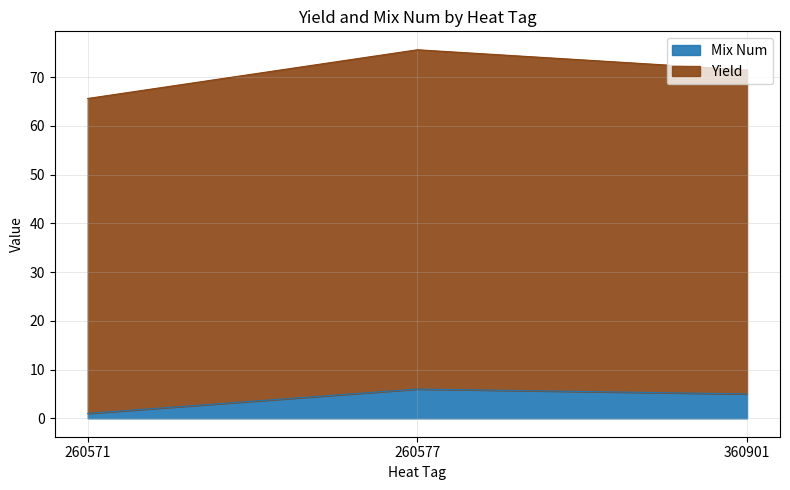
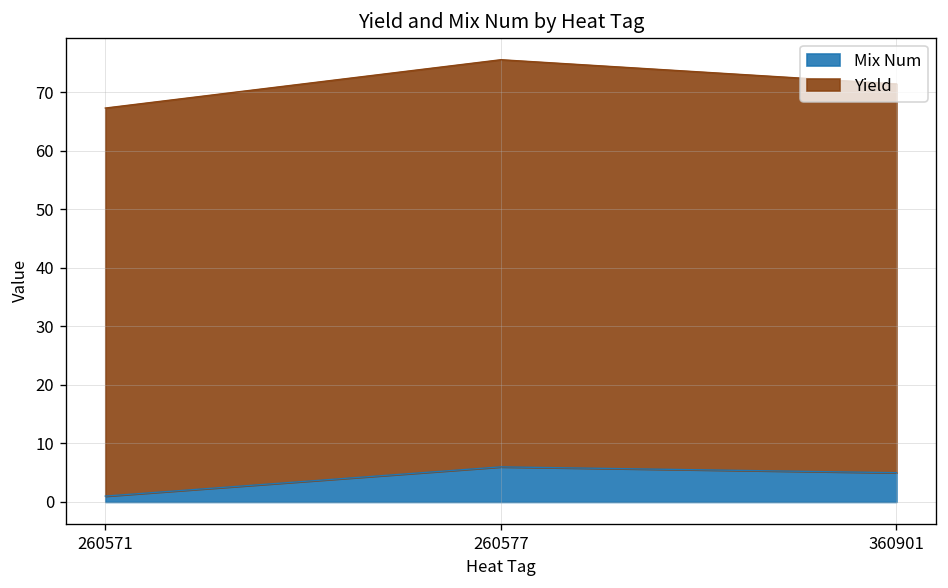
  {
    "Mix Num": {
      "260571": 1,
      "260577": 6,
      "360901": 5
    },
    "Yield": {
-     "260571": 65,
+     "260571": 66,
      "260577": 70
    }
  }
